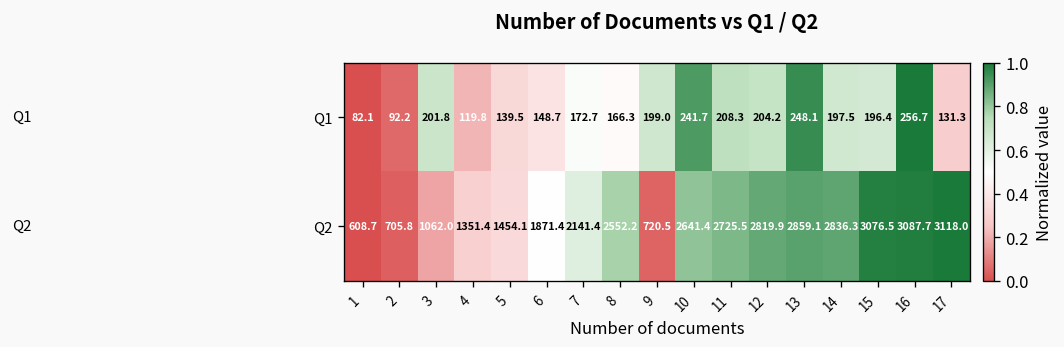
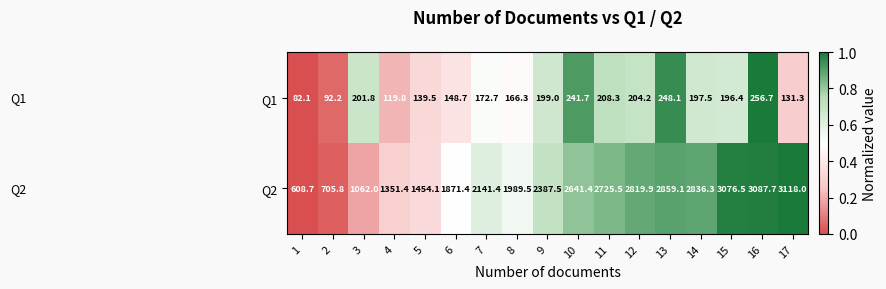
  {
    "Q1": {
      "1": 82.1,
      "2": 92.2,
      "3": 201.8,
      "4": 119.8,
      "5": 139.5,
      "6": 148.7,
      "7": 172.7,
      "8": 166.3,
      "9": 199.0,
      "10": 241.7,
      "11": 208.3,
      "12": 204.2,
      "13": 248.1,
      "14": 197.5,
      "15": 196.4,
      "16": 256.7,
      "17": 131.3
    },
    "Q2": {
      "1": 608.7,
      "2": 705.8,
      "3": 1062.0,
      "4": 1351.4,
      "5": 1454.1,
      "6": 1871.4,
      "7": 2141.4,
-     "8": 2552.2,
-     "9": 720.5,
+     "8": 1989.5,
+     "9": 2387.5,
      "10": 2641.4,
      "11": 2725.5,
      "12": 2819.9,
      "13": 2859.1,
      "14": 2836.3,
      "15": 3076.5,
      "16": 3087.7,
      "17": 3118.0
    }
  }
